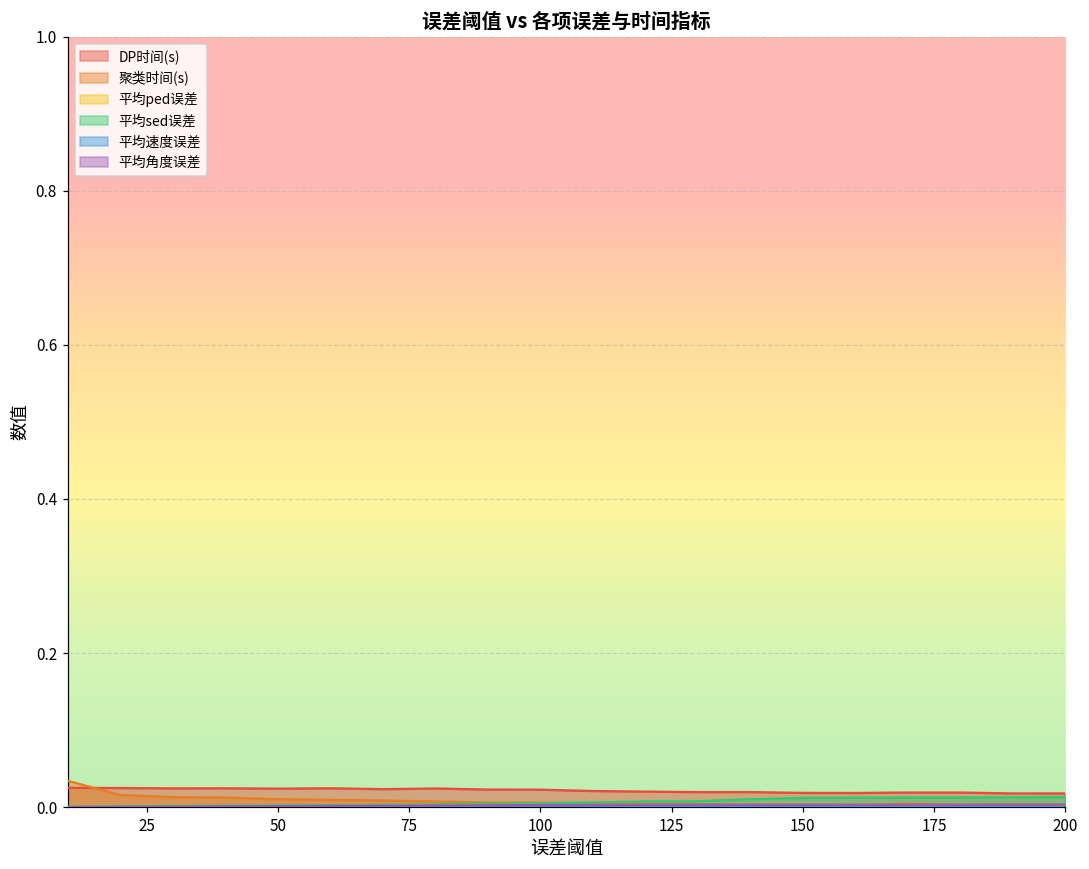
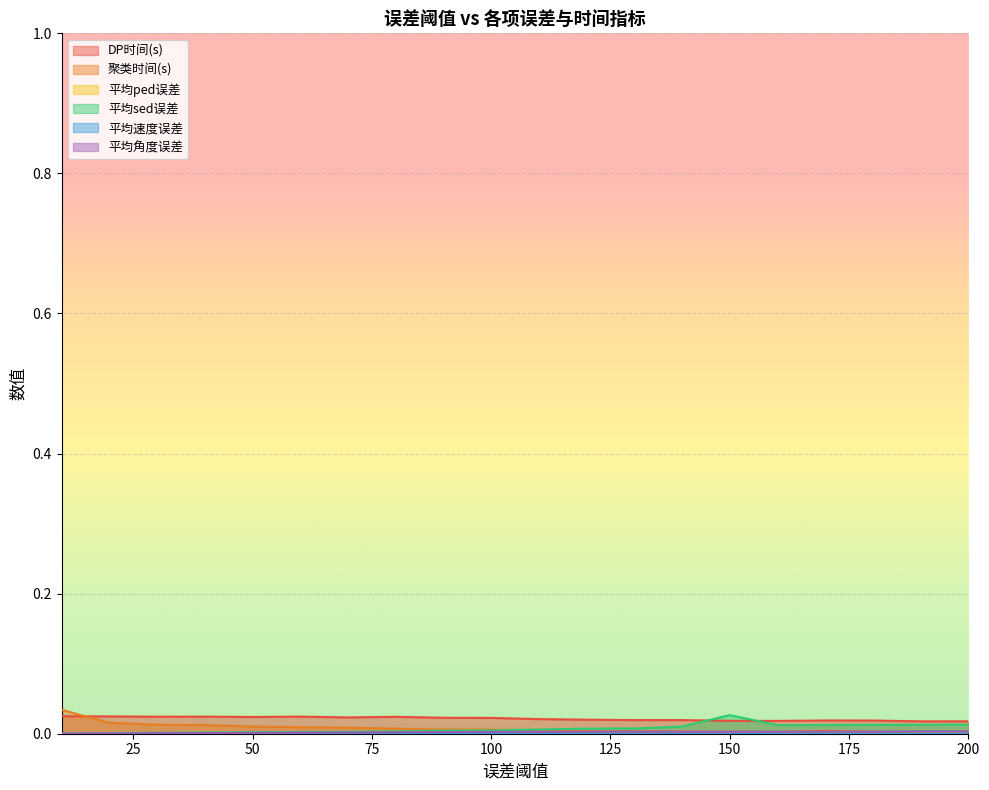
  {
    "平均sed误差": {
-     "150": 0.01,
+     "150": 0.03,
      "200": 0.01
    }
  }
